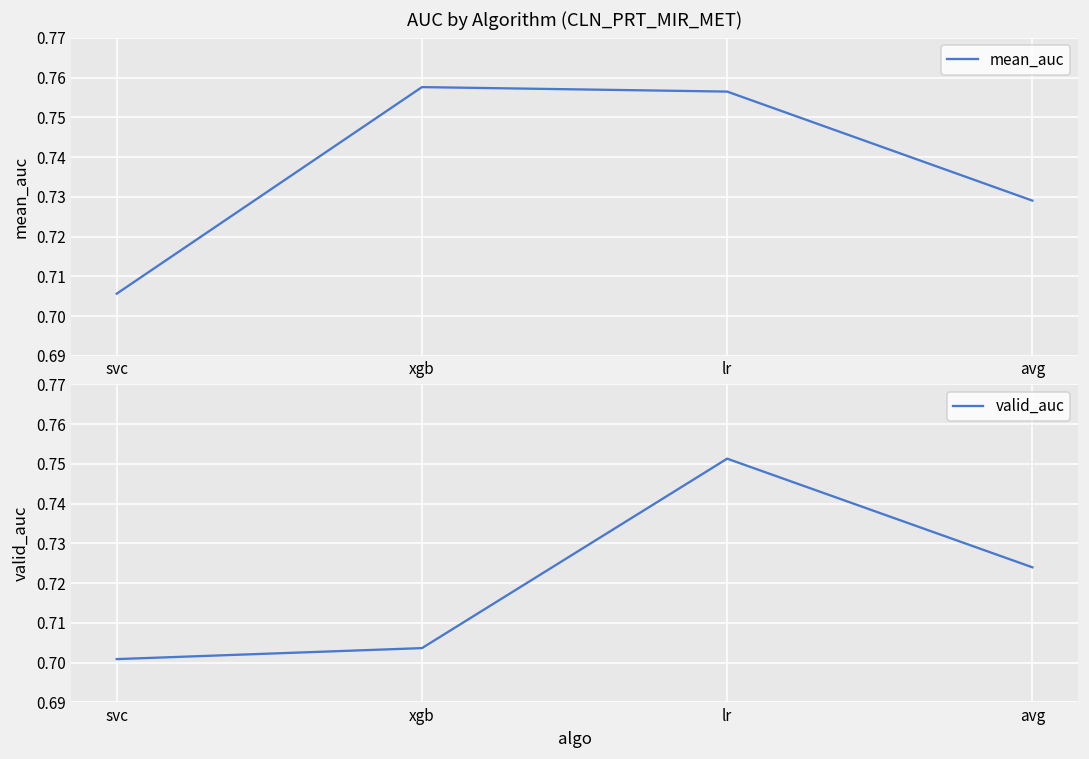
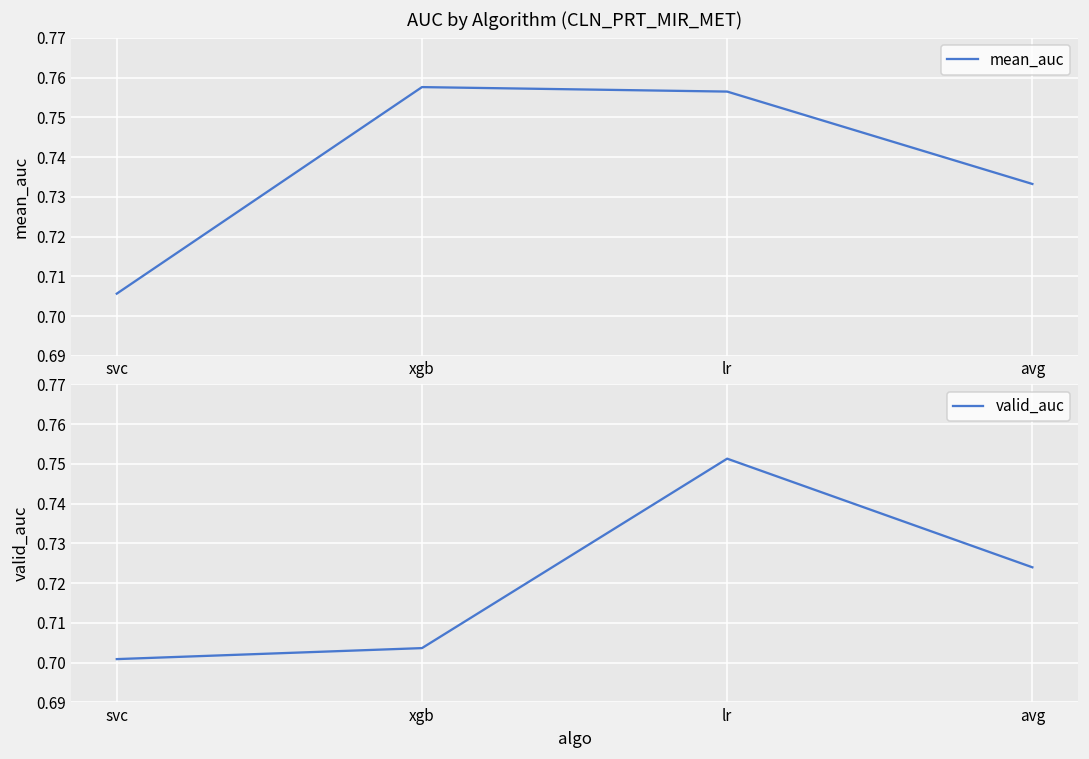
  {
    "AUC by Algorithm (CLN_PRT_MIR_MET)": {
      "svc": 0.706,
      "xgb": 0.758,
      "lr": 0.756,
-     "avg": 0.729
+     "avg": 0.733
    }
  }
